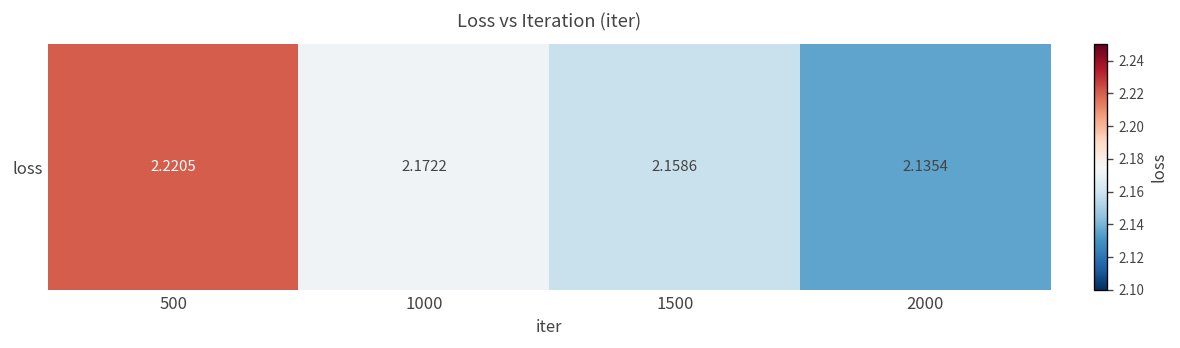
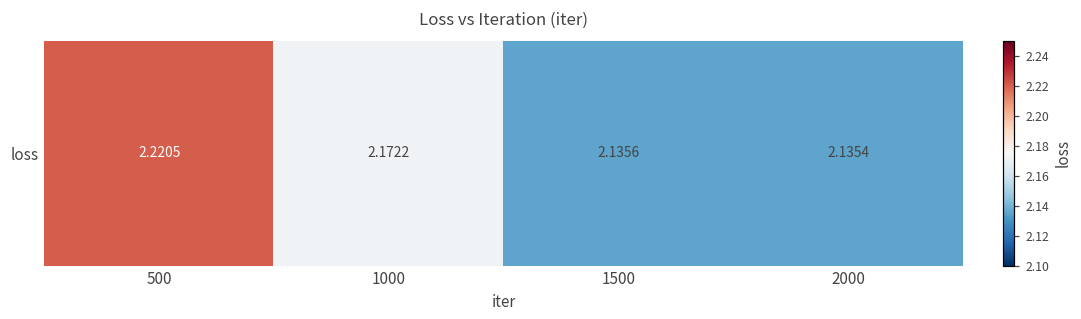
  {
    "loss": {
      "500": 2.2205,
      "1000": 2.1722,
-     "1500": 2.1586,
+     "1500": 2.1356,
      "2000": 2.1354
    }
  }
